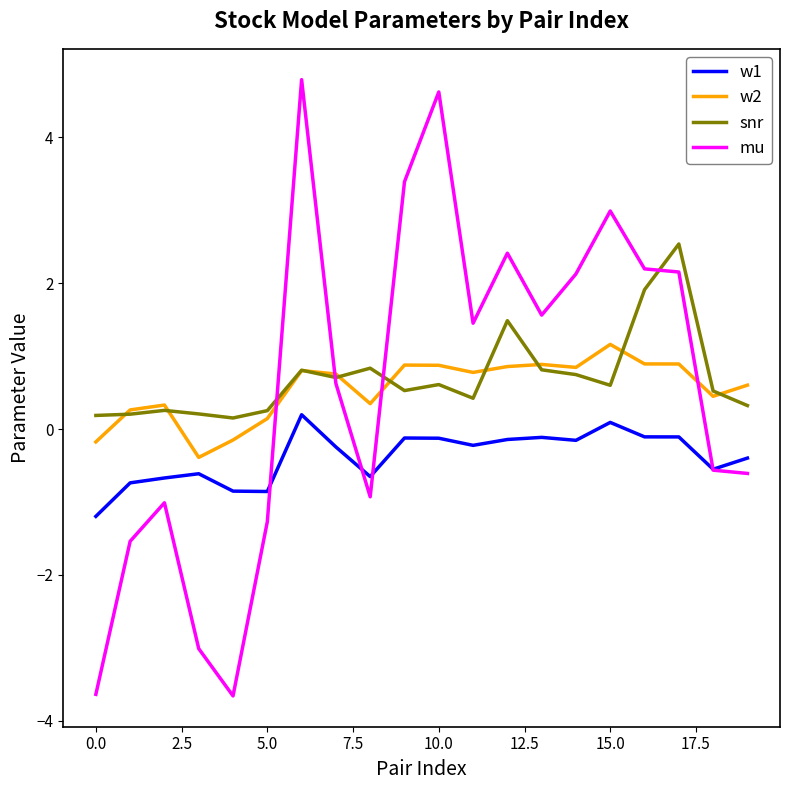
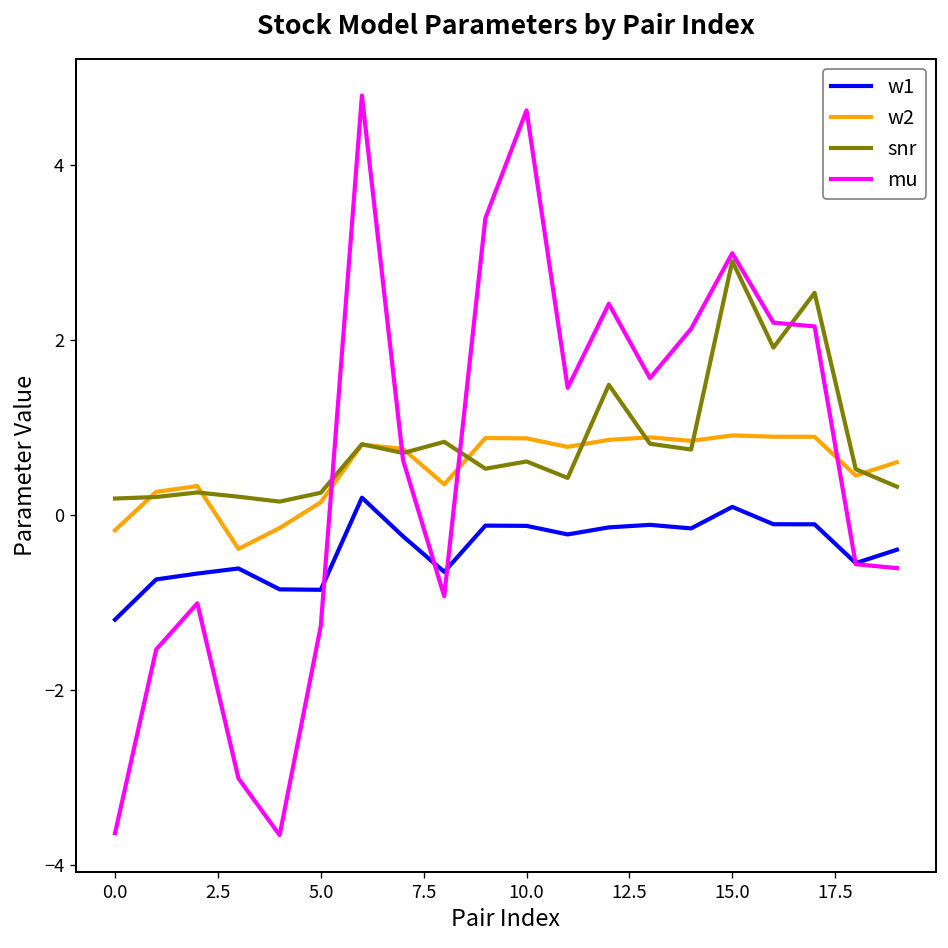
  {
    "w1": {
      "0.0": -1.2,
      "5.0": -0.9,
      "10.0": -0.1,
      "15.0": 0.1
    },
    "w2": {
      "0.0": -0.2,
      "5.0": 0.1,
      "10.0": 0.9,
-     "15.0": 1.2
+     "15.0": 0.9
    },
    "snr": {
      "0.0": 0.2,
      "5.0": 0.3,
      "10.0": 0.6,
-     "15.0": 0.6
+     "15.0": 2.9
    },
    "mu": {
      "0.0": -3.6,
      "5.0": -1.3,
      "10.0": 4.6,
      "15.0": 3.0
    }
  }
